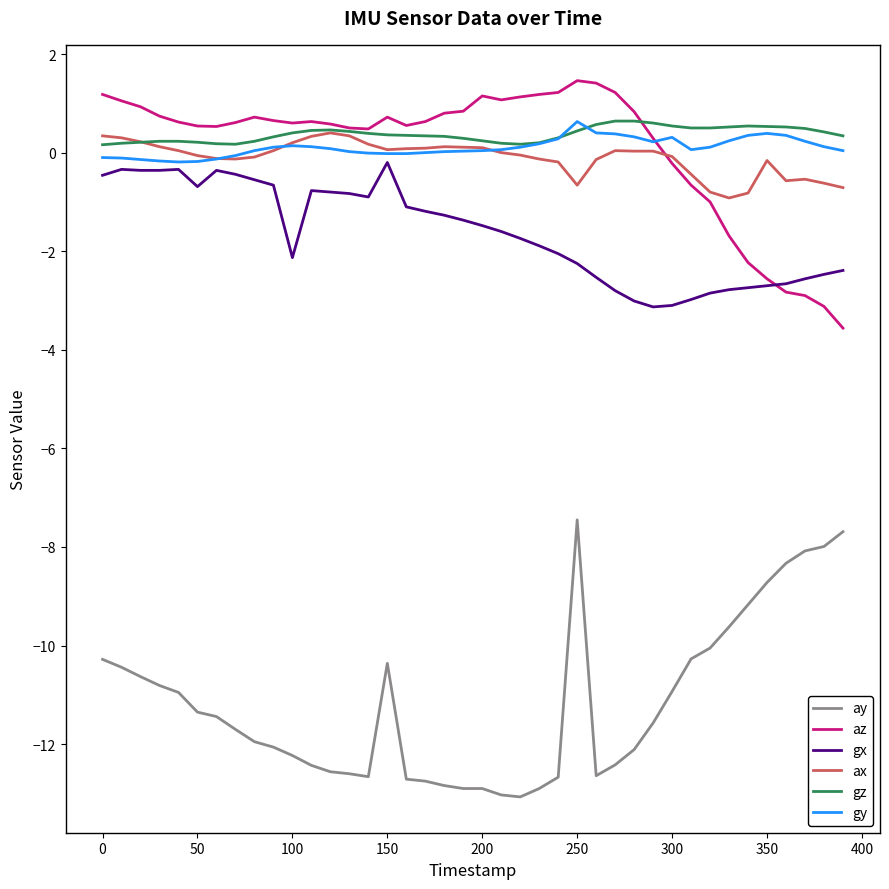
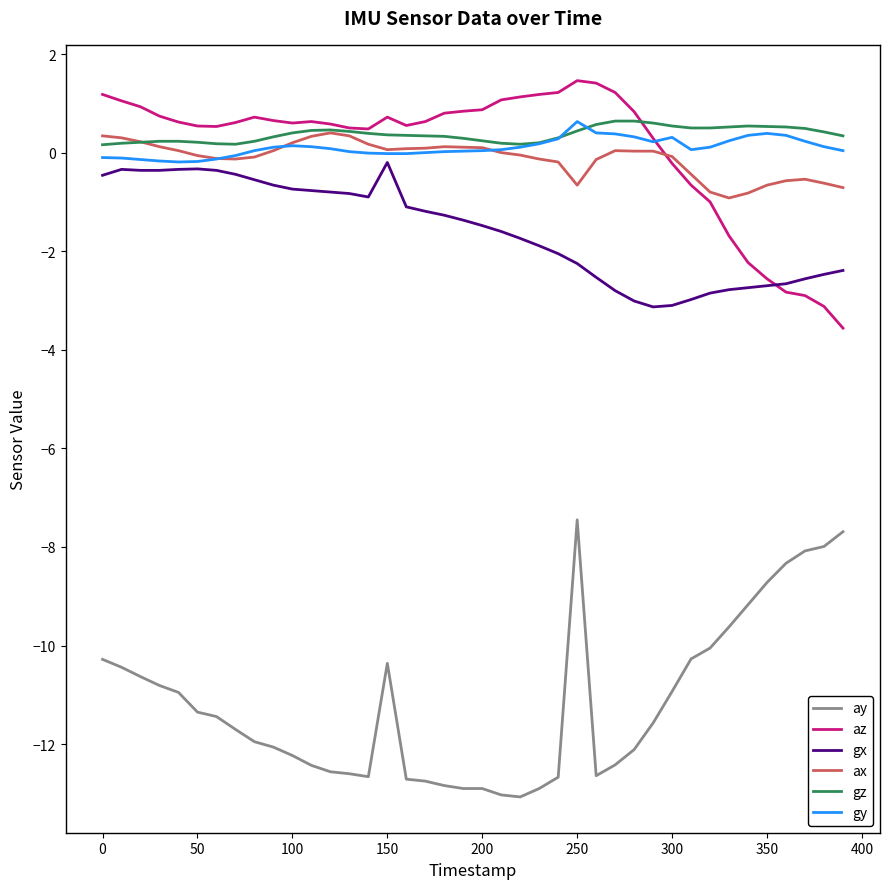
  {
    "ay": {
      "0": -10.3,
      "50": -11.4,
      "100": -12.2,
      "150": -10.4,
      "200": -12.9,
      "250": -7.5,
      "300": -10.9,
      "350": -8.7
    },
    "az": {
      "0": 1.2,
      "50": 0.5,
      "100": 0.6,
      "150": 0.7,
-     "200": 1.2,
+     "200": 0.9,
      "250": 1.5,
      "300": -0.2,
      "350": -2.6
    },
    "gx": {
      "0": -0.5,
-     "50": -0.7,
-     "100": -2.1,
+     "50": -0.3,
+     "100": -0.7,
      "150": -0.2,
      "200": -1.5,
      "250": -2.3,
      "300": -3.1,
      "350": -2.7
    },
    "ax": {
      "0": 0.3,
      "50": -0.1,
      "100": 0.2,
      "150": 0.1,
      "200": 0.1,
      "250": -0.7,
      "300": -0.1,
-     "350": -0.2
+     "350": -0.7
    },
    "gz": {
      "0": 0.2,
      "50": 0.2,
      "100": 0.4,
      "150": 0.4,
      "200": 0.2,
      "250": 0.4,
      "300": 0.5,
      "350": 0.5
    },
    "gy": {
      "0": -0.1,
      "50": -0.2,
      "100": 0.1,
      "150": 0.0,
      "200": 0.0,
      "250": 0.6,
      "300": 0.3,
      "350": 0.4
    }
  }
